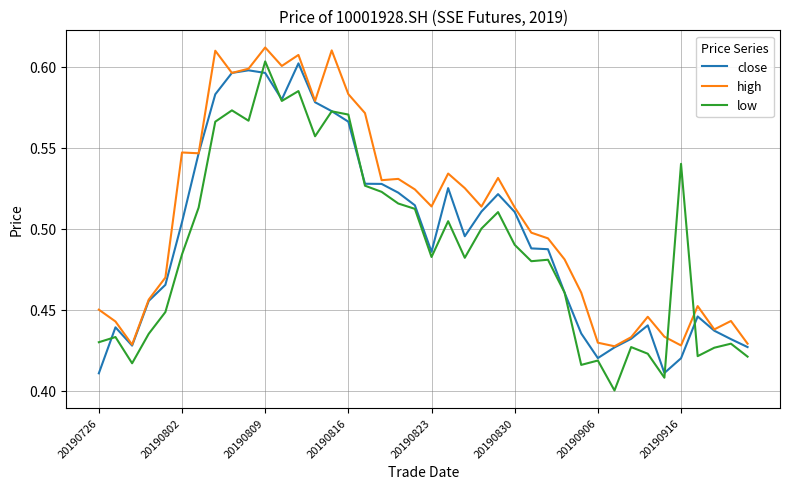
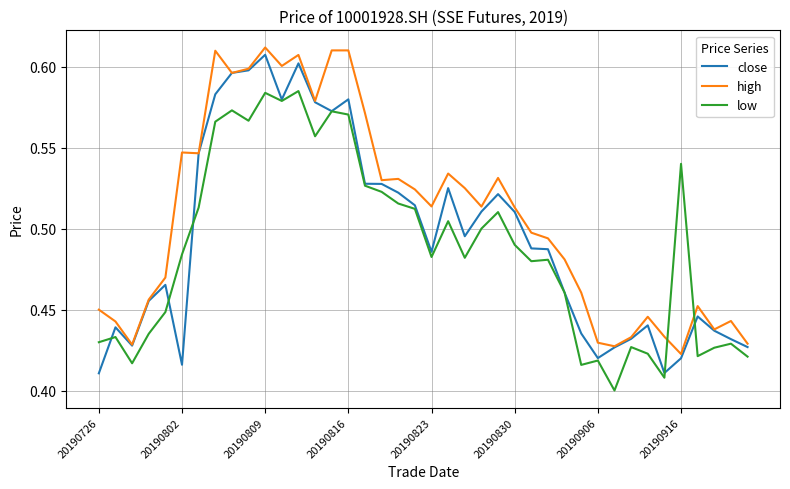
  {
    "close": {
      "20190726": 0.411,
-     "20190802": 0.504,
-     "20190809": 0.596,
-     "20190816": 0.566,
+     "20190802": 0.416,
+     "20190809": 0.607,
+     "20190816": 0.580,
      "20190823": 0.486,
      "20190830": 0.510,
      "20190916": 0.420
    },
    "high": {
      "20190726": 0.450,
      "20190802": 0.547,
      "20190809": 0.612,
-     "20190816": 0.583,
+     "20190816": 0.610,
      "20190823": 0.514,
      "20190830": 0.513,
      "20190906": 0.430,
-     "20190916": 0.428
+     "20190916": 0.423
    },
    "low": {
      "20190726": 0.430,
      "20190802": 0.484,
-     "20190809": 0.603,
+     "20190809": 0.584,
      "20190816": 0.570,
      "20190823": 0.483,
      "20190830": 0.490,
      "20190916": 0.540
    }
  }
